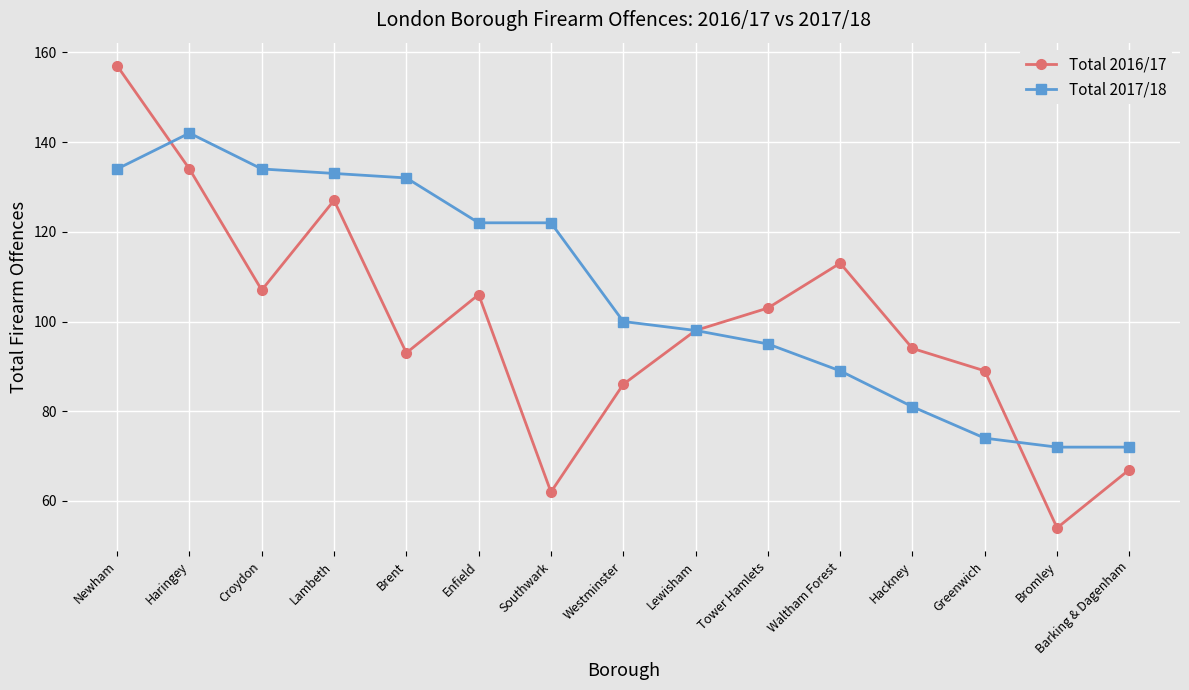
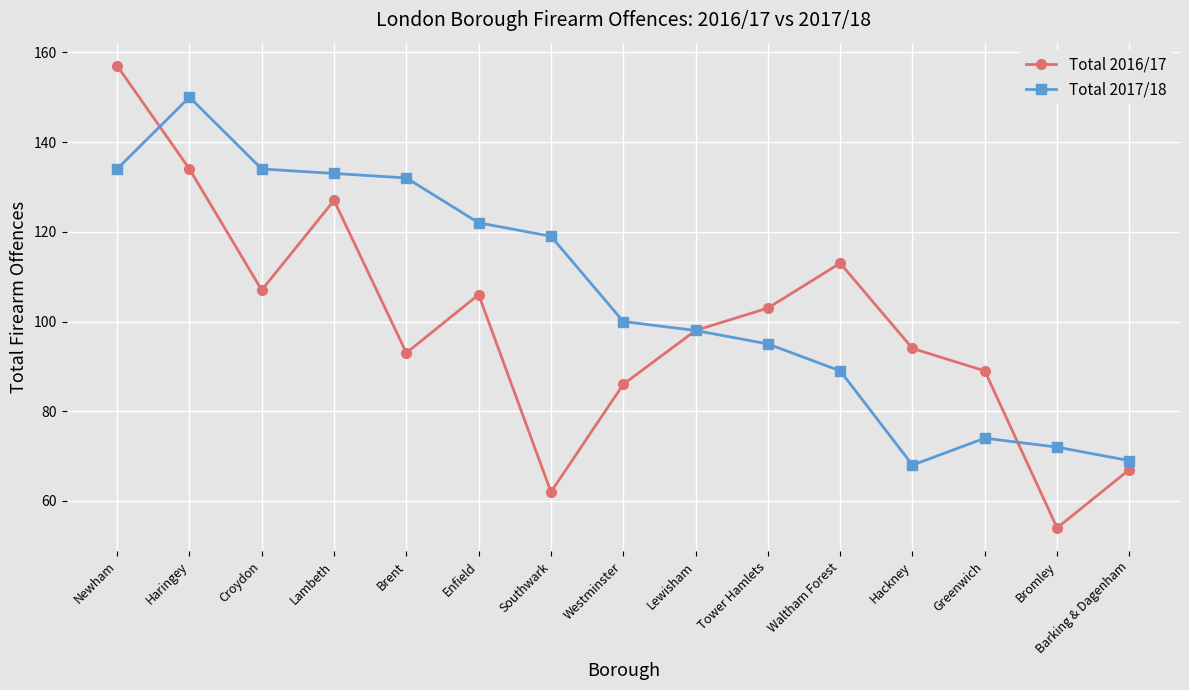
  {
    "Total 2016/17": {
      "Newham": 157,
      "Haringey": 134,
      "Croydon": 107,
      "Lambeth": 127,
      "Brent": 93,
      "Enfield": 106,
      "Southwark": 62,
      "Westminster": 86,
      "Tower Hamlets": 103,
      "Waltham Forest": 113,
      "Hackney": 94,
      "Greenwich": 89,
      "Bromley": 54,
      "Barking & Dagenham": 67
    },
    "Total 2017/18": {
      "Newham": 134,
-     "Haringey": 142,
+     "Haringey": 150,
      "Croydon": 134,
      "Lambeth": 133,
      "Brent": 132,
      "Enfield": 122,
-     "Southwark": 122,
+     "Southwark": 119,
      "Westminster": 100,
      "Tower Hamlets": 95,
      "Waltham Forest": 89,
-     "Hackney": 81,
+     "Hackney": 68,
      "Greenwich": 74,
      "Bromley": 72,
-     "Barking & Dagenham": 72
+     "Barking & Dagenham": 69
    }
  }
